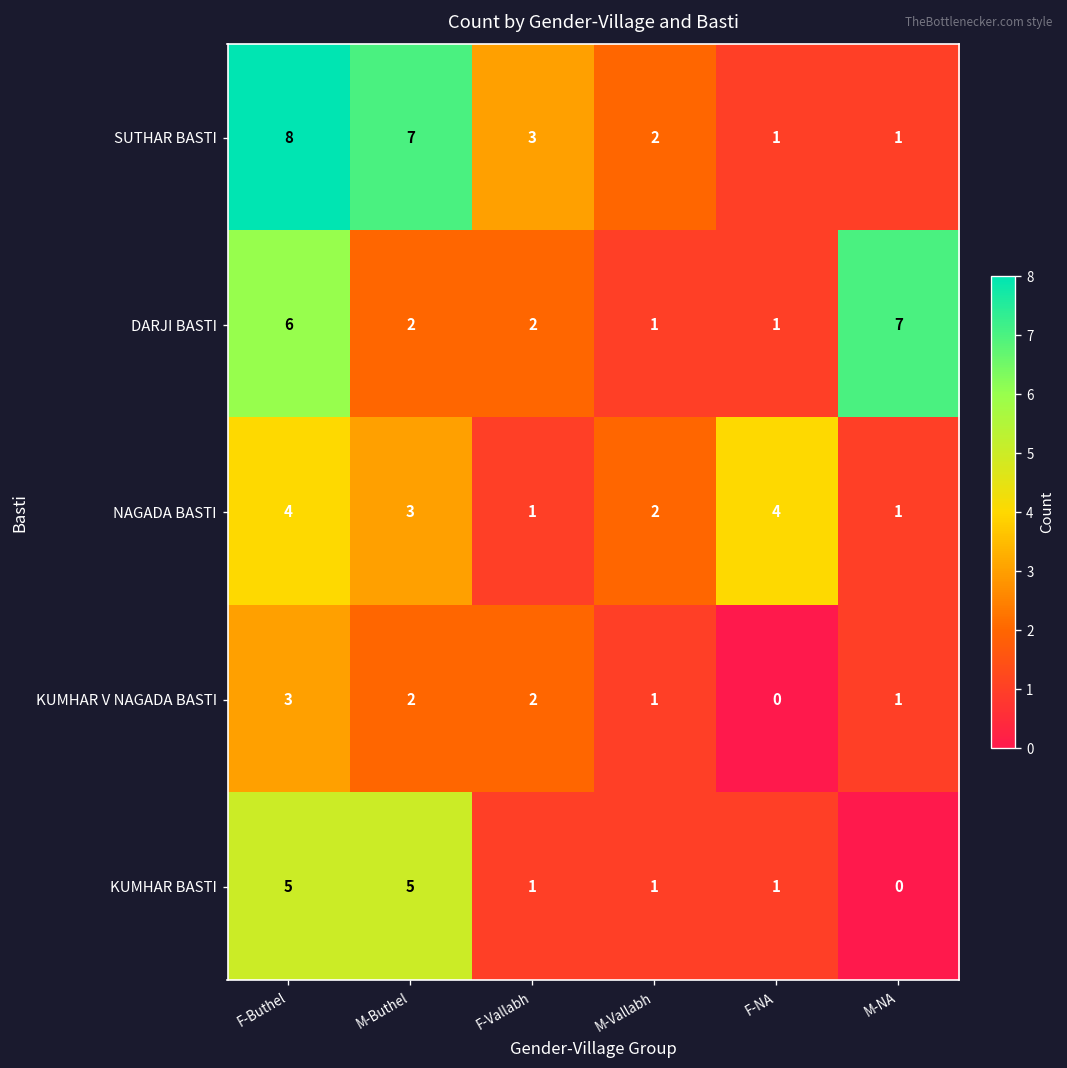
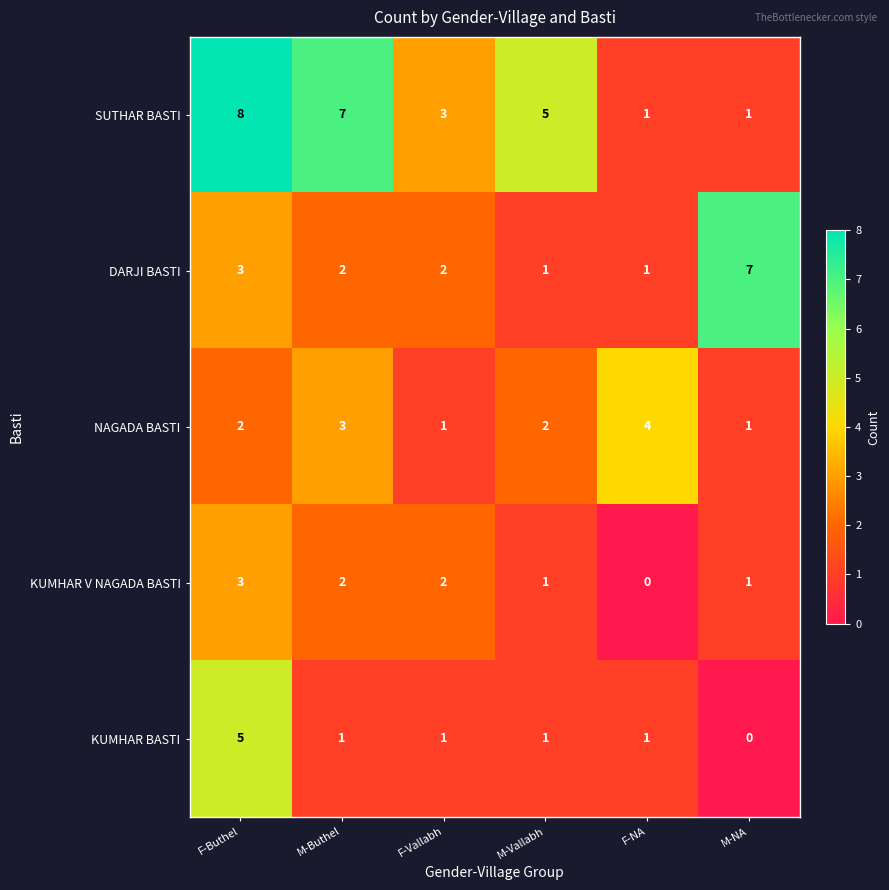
  {
    "SUTHAR BASTI": {
      "F-Buthel": 8,
      "M-Buthel": 7,
      "F-Vallabh": 3,
-     "M-Vallabh": 2,
+     "M-Vallabh": 5,
      "F-NA": 1,
      "M-NA": 1
    },
    "DARJI BASTI": {
-     "F-Buthel": 6,
+     "F-Buthel": 3,
      "M-Buthel": 2,
      "F-Vallabh": 2,
      "M-Vallabh": 1,
      "F-NA": 1,
      "M-NA": 7
    },
    "NAGADA BASTI": {
-     "F-Buthel": 4,
+     "F-Buthel": 2,
      "M-Buthel": 3,
      "F-Vallabh": 1,
      "M-Vallabh": 2,
      "F-NA": 4,
      "M-NA": 1
    },
    "KUMHAR V NAGADA BASTI": {
      "F-Buthel": 3,
      "M-Buthel": 2,
      "F-Vallabh": 2,
      "M-Vallabh": 1,
      "F-NA": 0,
      "M-NA": 1
    },
    "KUMHAR BASTI": {
      "F-Buthel": 5,
-     "M-Buthel": 5,
+     "M-Buthel": 1,
      "F-Vallabh": 1,
      "M-Vallabh": 1,
      "F-NA": 1,
      "M-NA": 0
    }
  }
